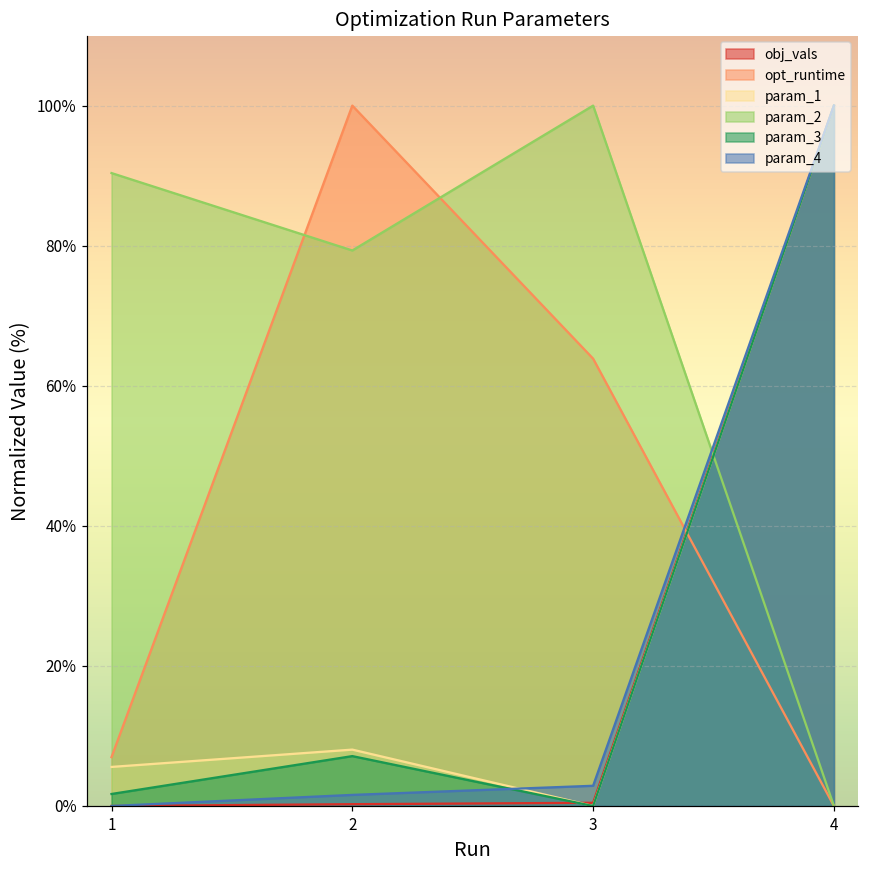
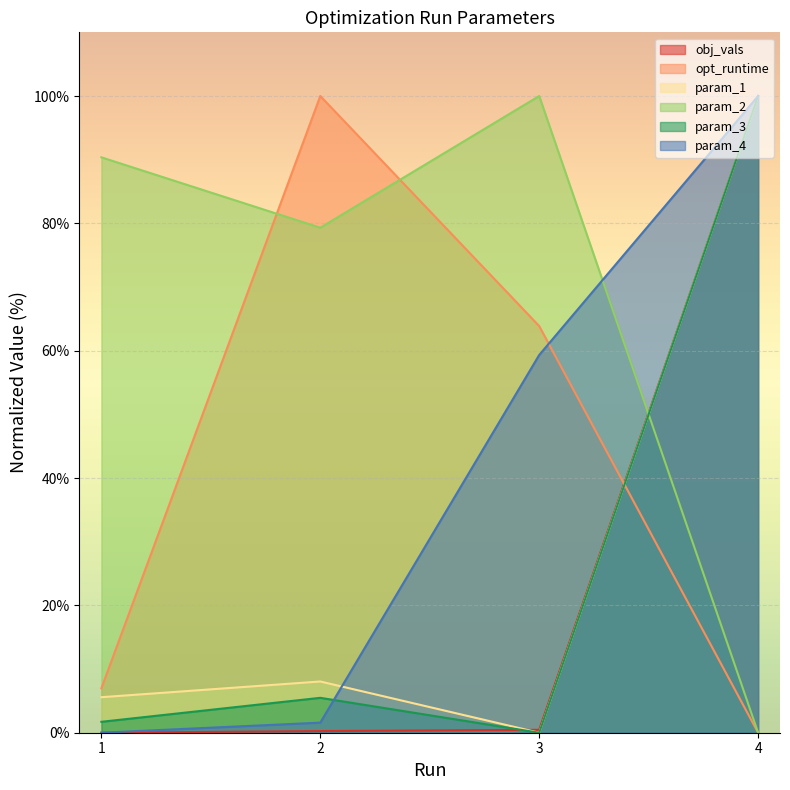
  {
    "obj_vals": {
      "2": "0%",
      "3": "0%"
    },
    "opt_runtime": {
      "1": "7%",
      "2": "100%",
      "3": "64%"
    },
    "param_1": {
      "1": "6%",
      "2": "8%"
    },
    "param_2": {
      "1": "90%",
      "2": "79%",
      "3": "100%"
    },
    "param_3": {
      "1": "2%",
-     "2": "7%"
+     "2": "5%"
    },
    "param_4": {
      "2": "2%",
-     "3": "3%"
+     "3": "59%"
    }
  }
